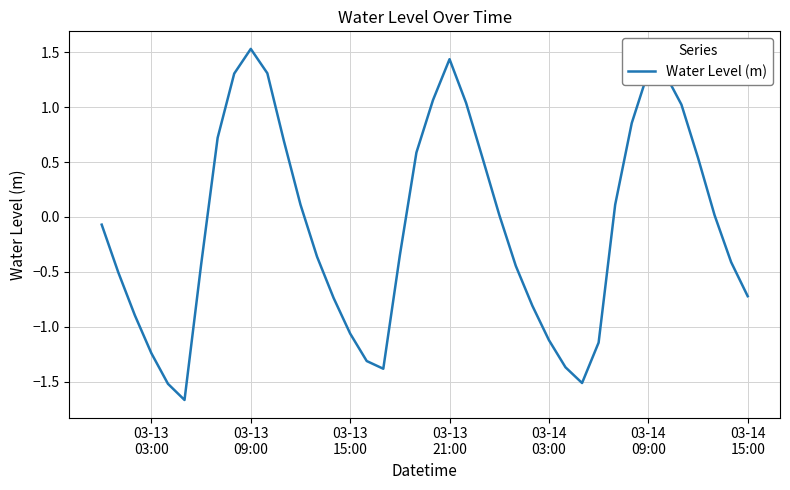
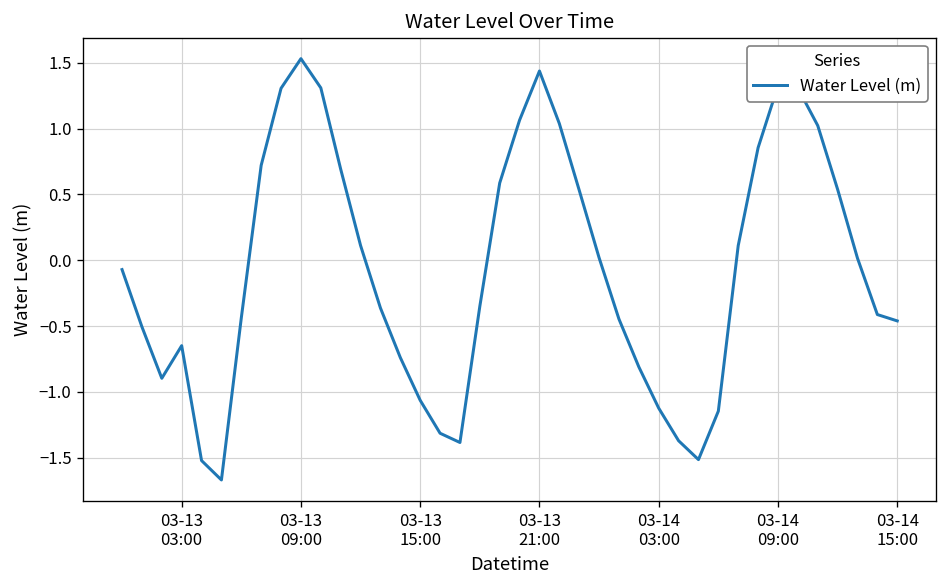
  {
-   "03-13 03:00": -1.24,
+   "03-13 03:00": -0.65,
    "03-13 09:00": 1.53,
    "03-13 15:00": -1.06,
    "03-13 21:00": 1.44,
    "03-14 03:00": -1.12,
-   "03-14 15:00": -0.72
+   "03-14 15:00": -0.46
  }
